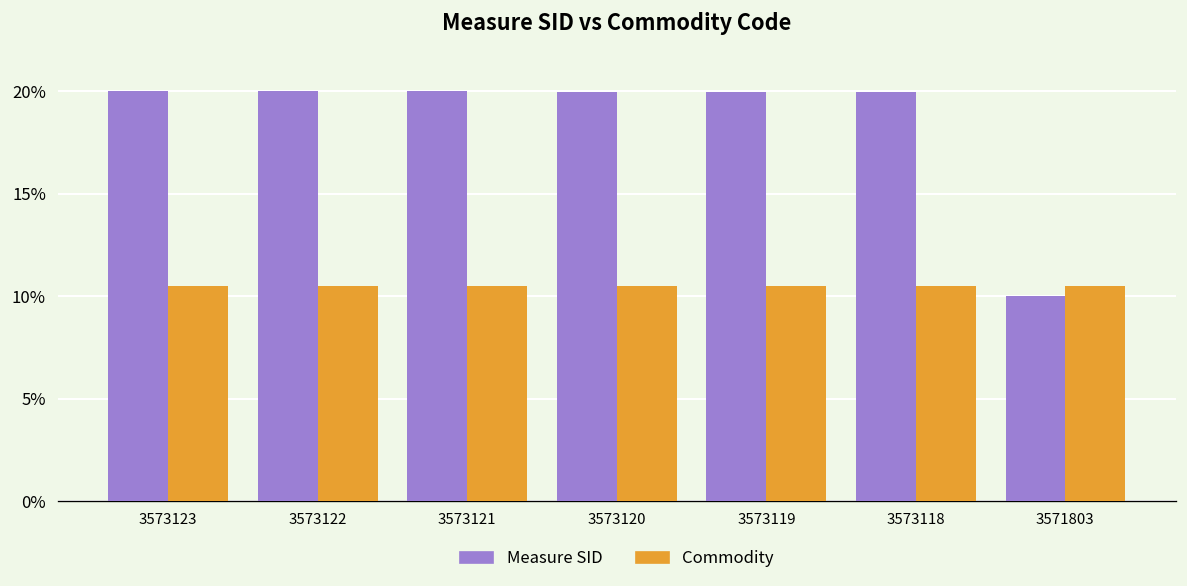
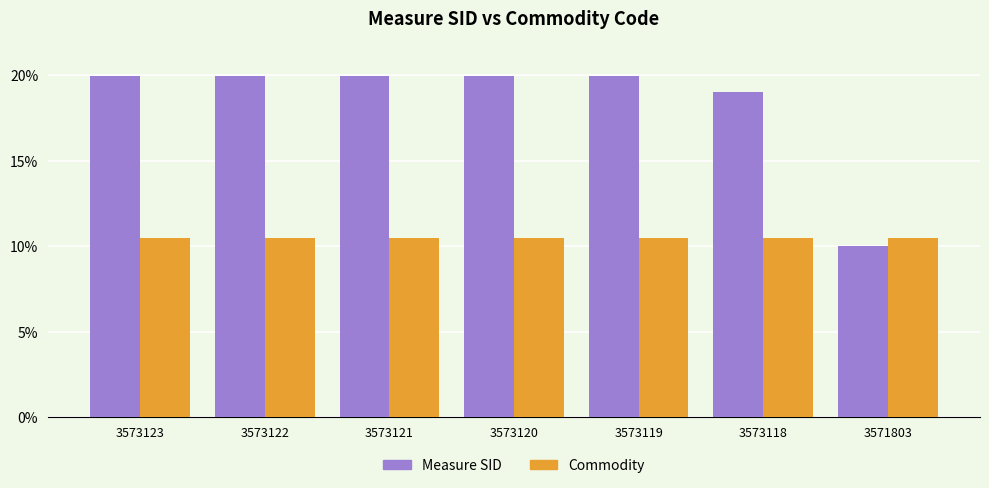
  {
    "Measure SID": {
      "3573123": "20.0%",
      "3573122": "20.0%",
      "3573121": "20.0%",
      "3573120": "20.0%",
      "3573119": "20.0%",
-     "3573118": "20.0%",
+     "3573118": "19.1%",
      "3571803": "10.0%"
    },
    "Commodity": {
      "3573123": "10.5%",
      "3573122": "10.5%",
      "3573121": "10.5%",
      "3573120": "10.5%",
      "3573119": "10.5%",
      "3573118": "10.5%",
      "3571803": "10.5%"
    }
  }
